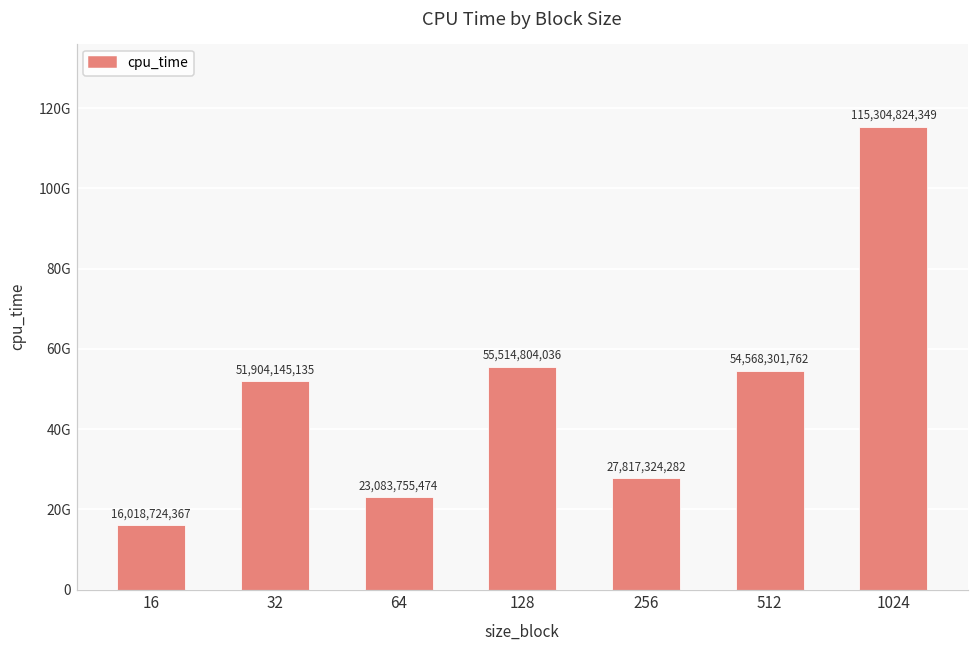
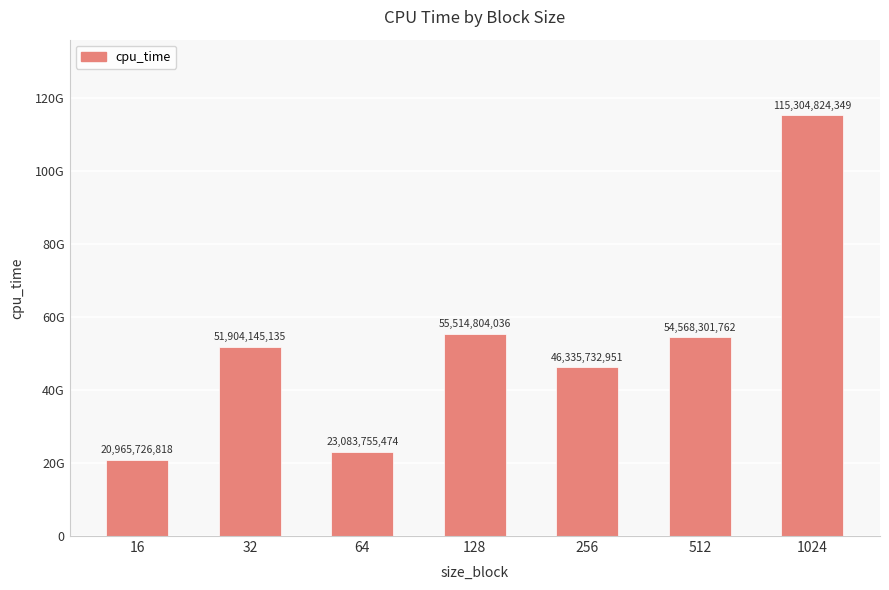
  {
-   "16": "16,018,724,367",
+   "16": "20,965,726,818",
    "32": "51,904,145,135",
    "64": "23,083,755,474",
    "128": "55,514,804,036",
-   "256": "27,817,324,282",
+   "256": "46,335,732,951",
    "512": "54,568,301,762",
    "1024": "115,304,824,349"
  }
